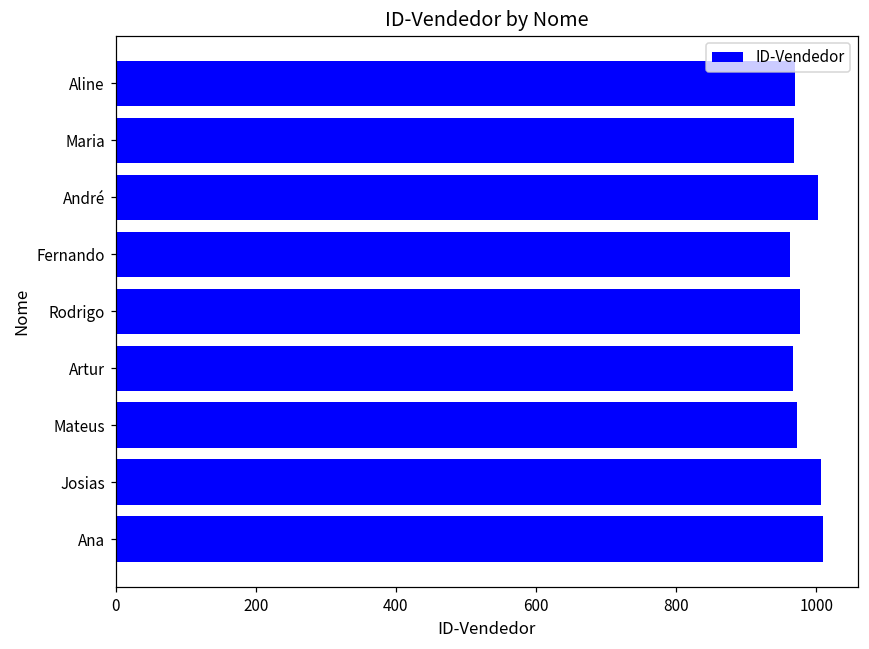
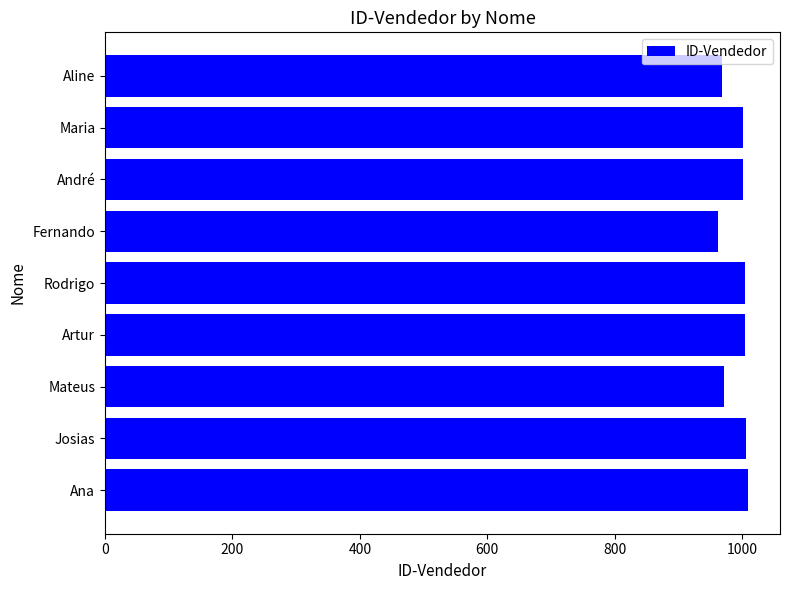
  {
    "Aline": 970,
-   "Maria": 970,
+   "Maria": 1000,
    "André": 1000,
    "Fernando": 960,
-   "Rodrigo": 980,
-   "Artur": 970,
+   "Rodrigo": 1010,
+   "Artur": 1000,
    "Mateus": 970,
    "Josias": 1010,
    "Ana": 1010
  }
